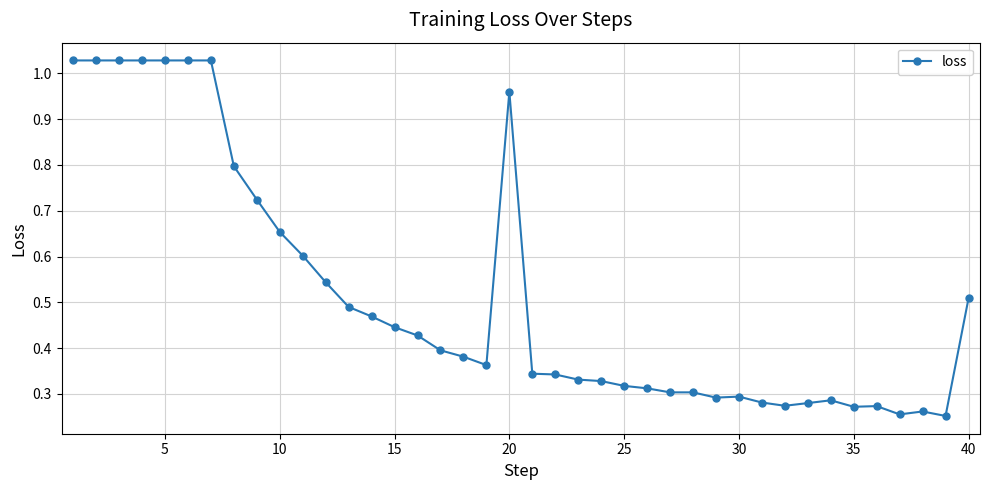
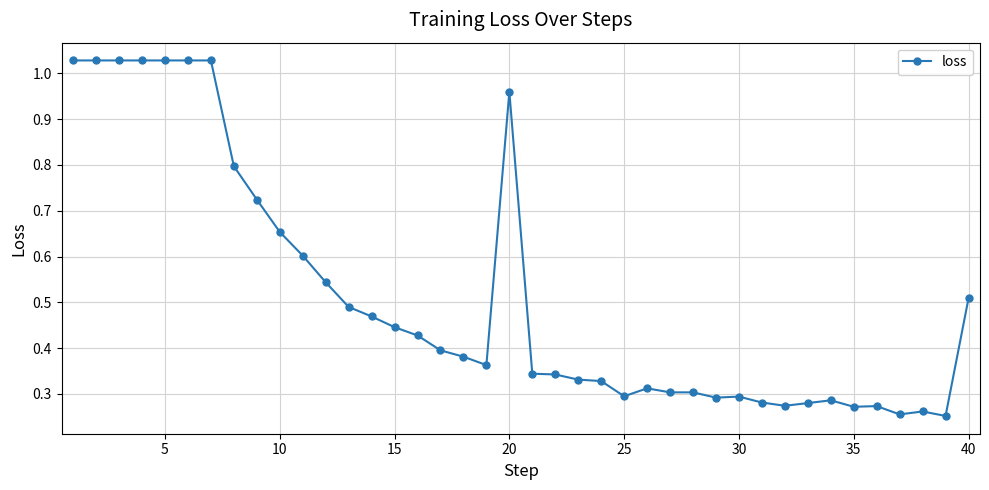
  {
    "5": 1.03,
    "10": 0.65,
    "15": 0.45,
    "20": 0.96,
-   "25": 0.32,
+   "25": 0.29,
    "30": 0.29,
    "35": 0.27,
    "40": 0.51
  }
